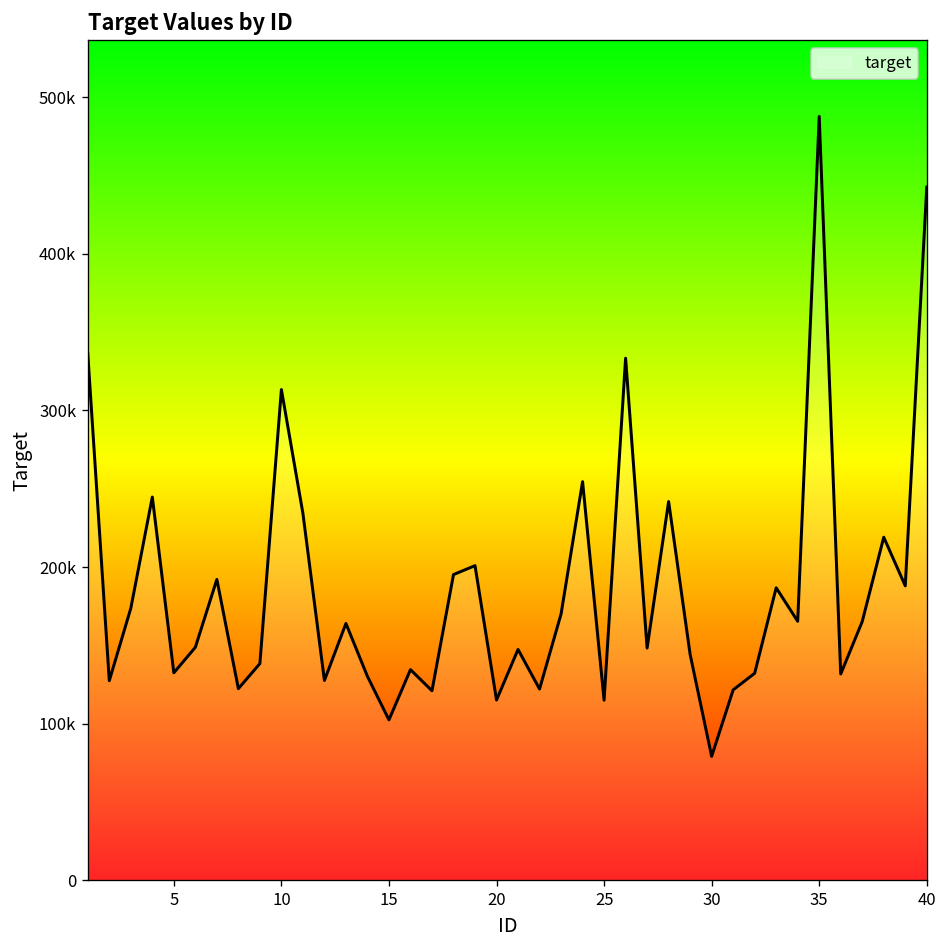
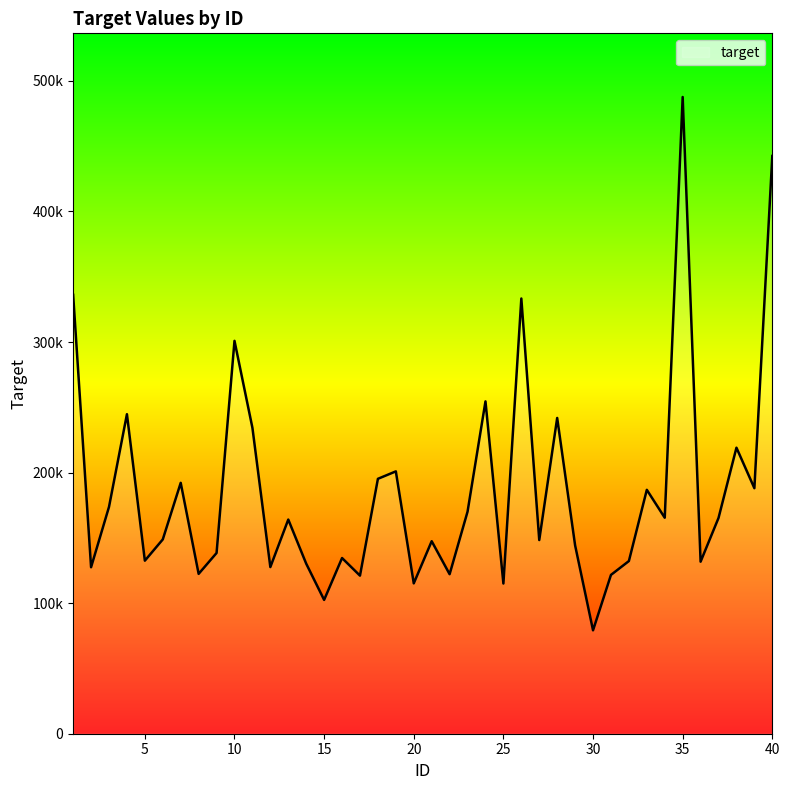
  {
    "5": 133000,
-   "10": 313000,
+   "10": 301000,
    "15": 102000,
    "20": 115000,
    "25": 115000,
    "30": 79000,
    "35": 488000,
    "40": 443000
  }
